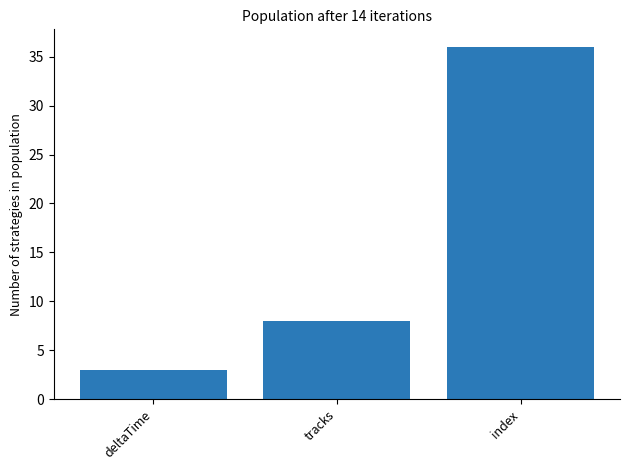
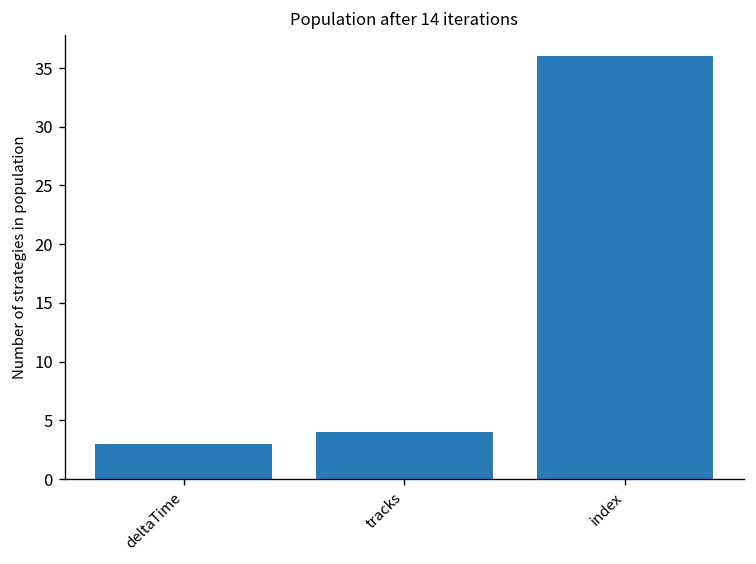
  {
    "deltaTime": 3,
-   "tracks": 8,
+   "tracks": 4,
    "index": 36
  }
